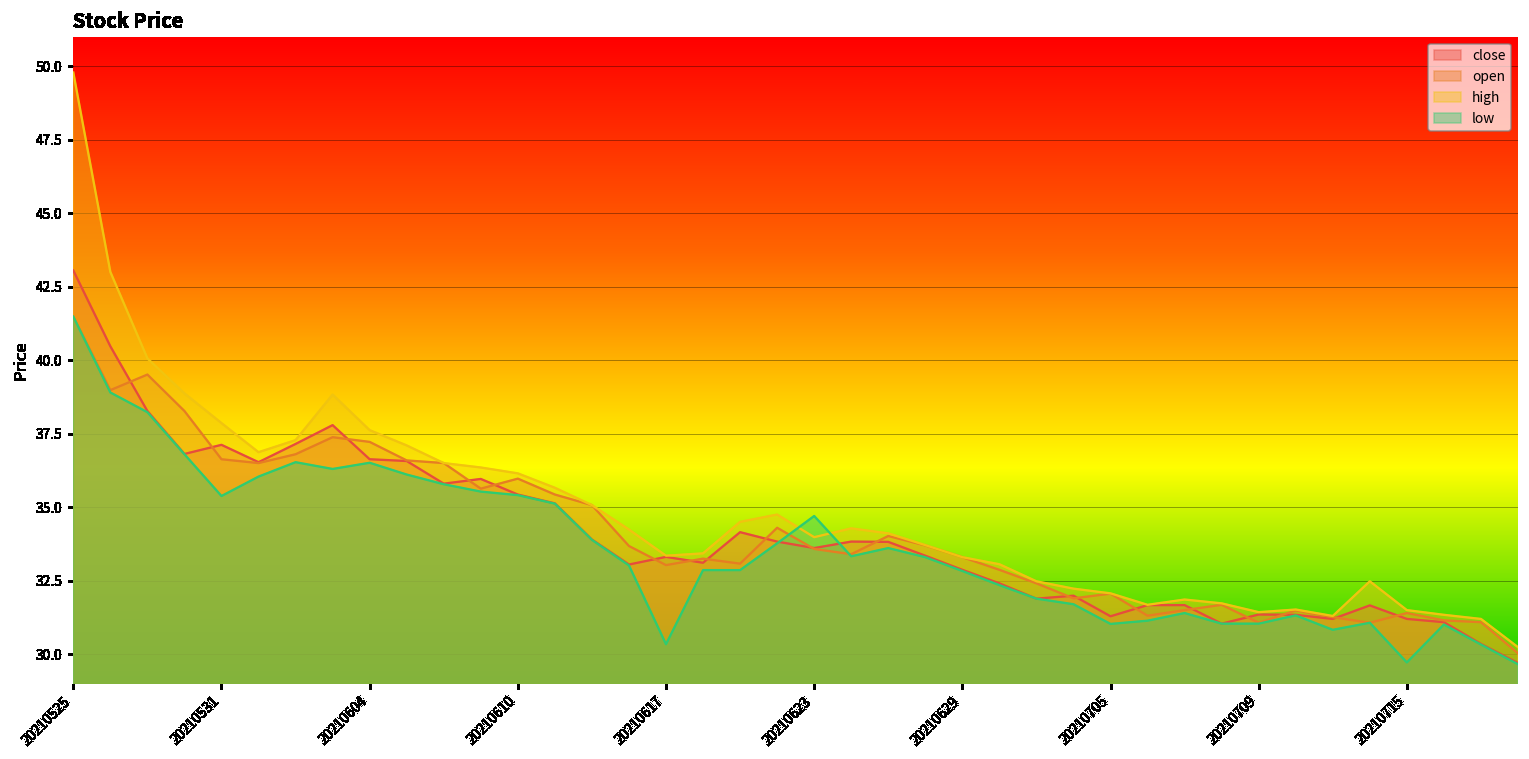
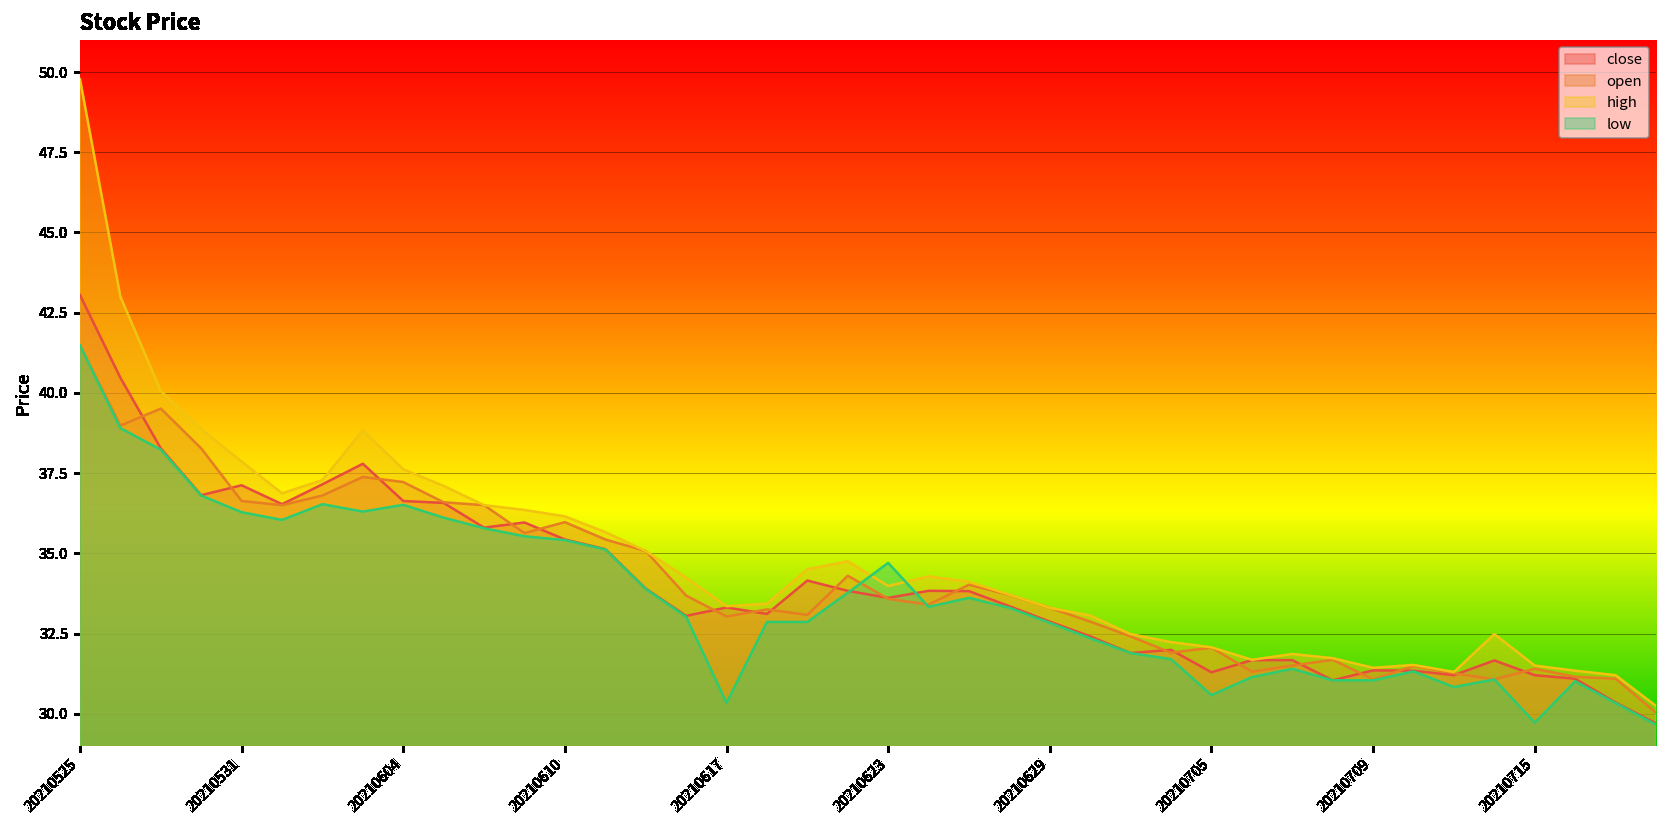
  {
    "low": {
-     "20210531": 35.4,
+     "20210531": 36.3,
      "20210604": 36.5,
      "20210617": 30.3,
      "20210623": 34.7,
-     "20210705": 31.0,
+     "20210705": 30.6,
      "20210715": 29.7
    }
  }
